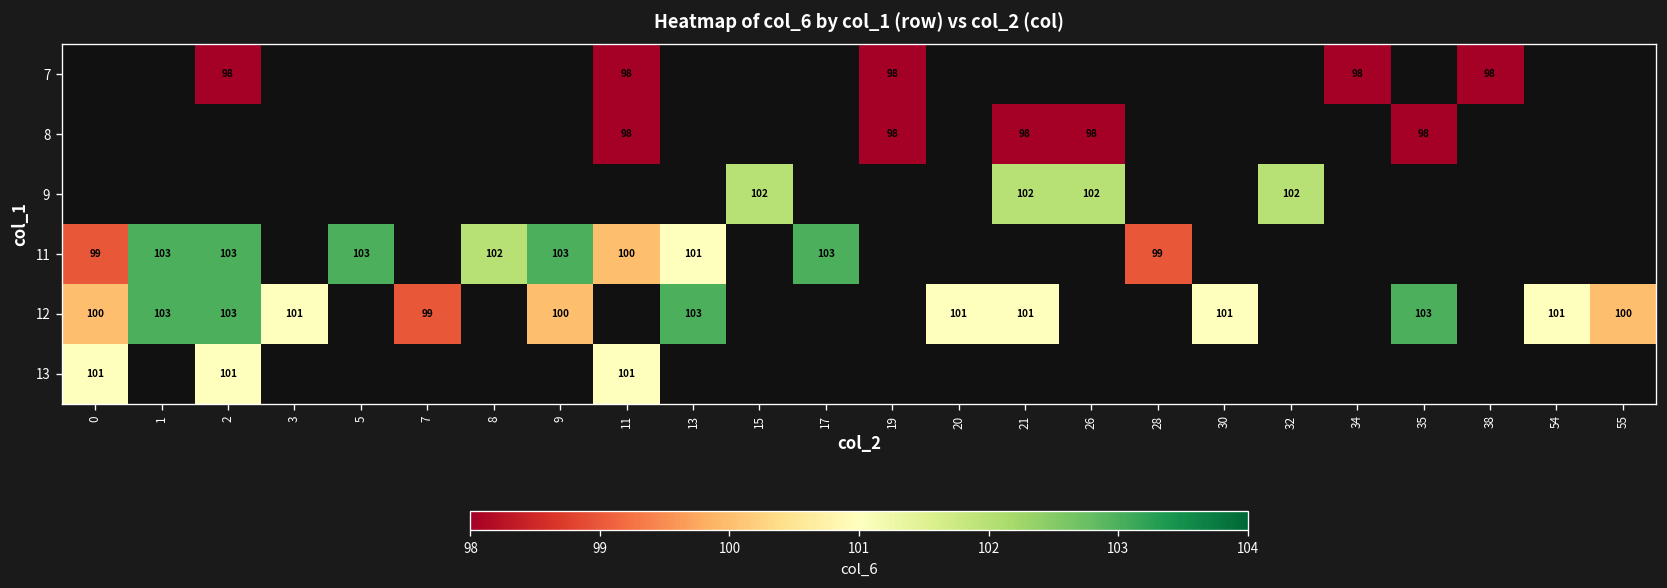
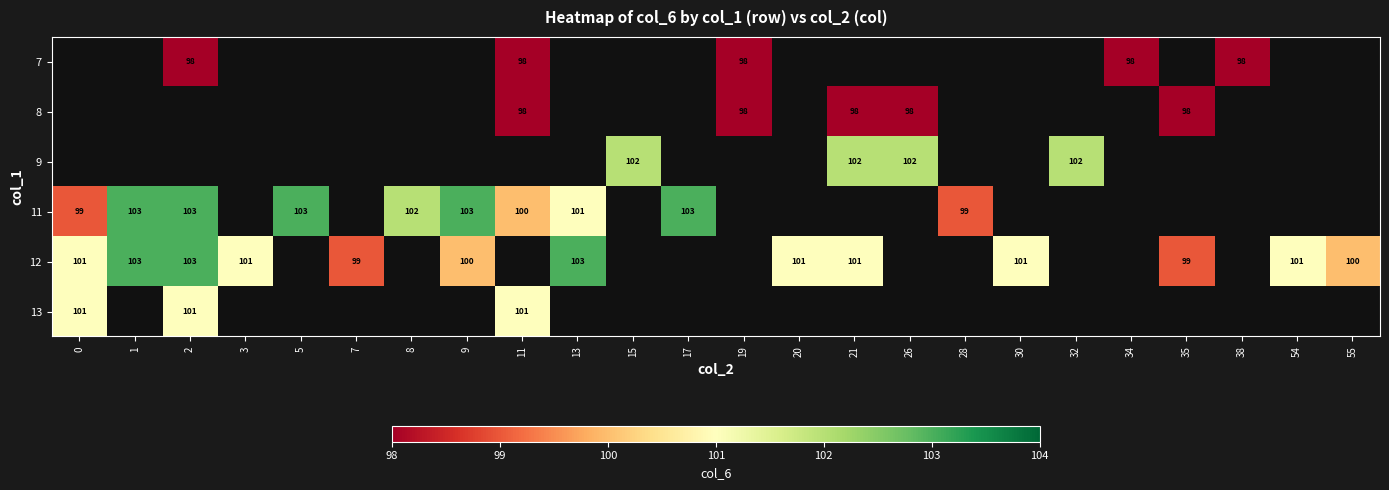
  {
    "7": {
      "2": 98,
      "11": 98,
      "19": 98,
      "34": 98,
      "38": 98
    },
    "8": {
      "11": 98,
      "19": 98,
      "21": 98,
      "26": 98,
      "35": 98
    },
    "9": {
      "15": 102,
      "21": 102,
      "26": 102,
      "32": 102
    },
    "11": {
      "0": 99,
      "1": 103,
      "2": 103,
      "5": 103,
      "8": 102,
      "9": 103,
      "11": 100,
      "13": 101,
      "17": 103,
      "28": 99
    },
    "12": {
-     "0": 100,
+     "0": 101,
      "1": 103,
      "2": 103,
      "3": 101,
      "7": 99,
      "9": 100,
      "13": 103,
      "20": 101,
      "21": 101,
      "30": 101,
-     "35": 103,
+     "35": 99,
      "54": 101,
      "55": 100
    },
    "13": {
      "0": 101,
      "2": 101,
      "11": 101
    }
  }
